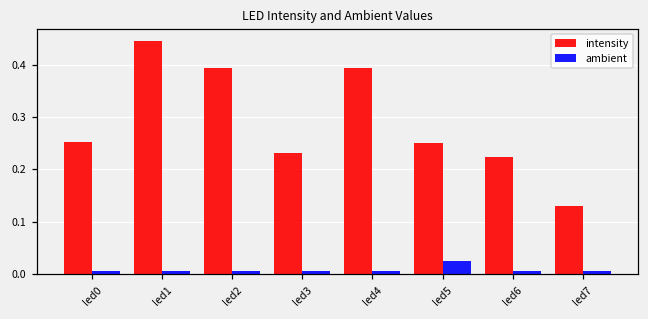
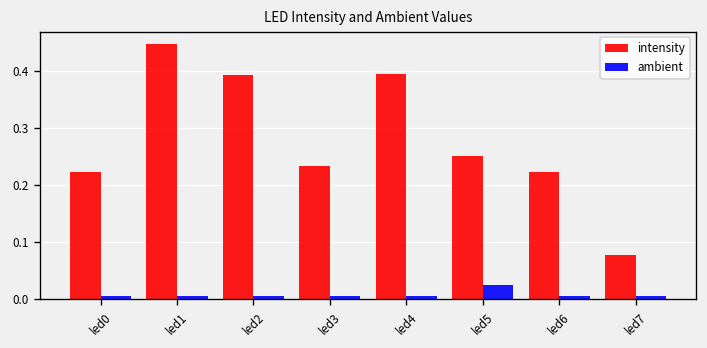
  {
    "intensity": {
-     "led0": 0.25,
+     "led0": 0.22,
      "led1": 0.45,
      "led2": 0.39,
      "led3": 0.23,
      "led4": 0.39,
      "led5": 0.25,
      "led6": 0.22,
-     "led7": 0.13
+     "led7": 0.08
    },
    "ambient": {
      "led0": 0.01,
      "led1": 0.01,
      "led2": 0.01,
      "led3": 0.01,
      "led4": 0.01,
      "led5": 0.03,
      "led6": 0.01,
      "led7": 0.01
    }
  }
